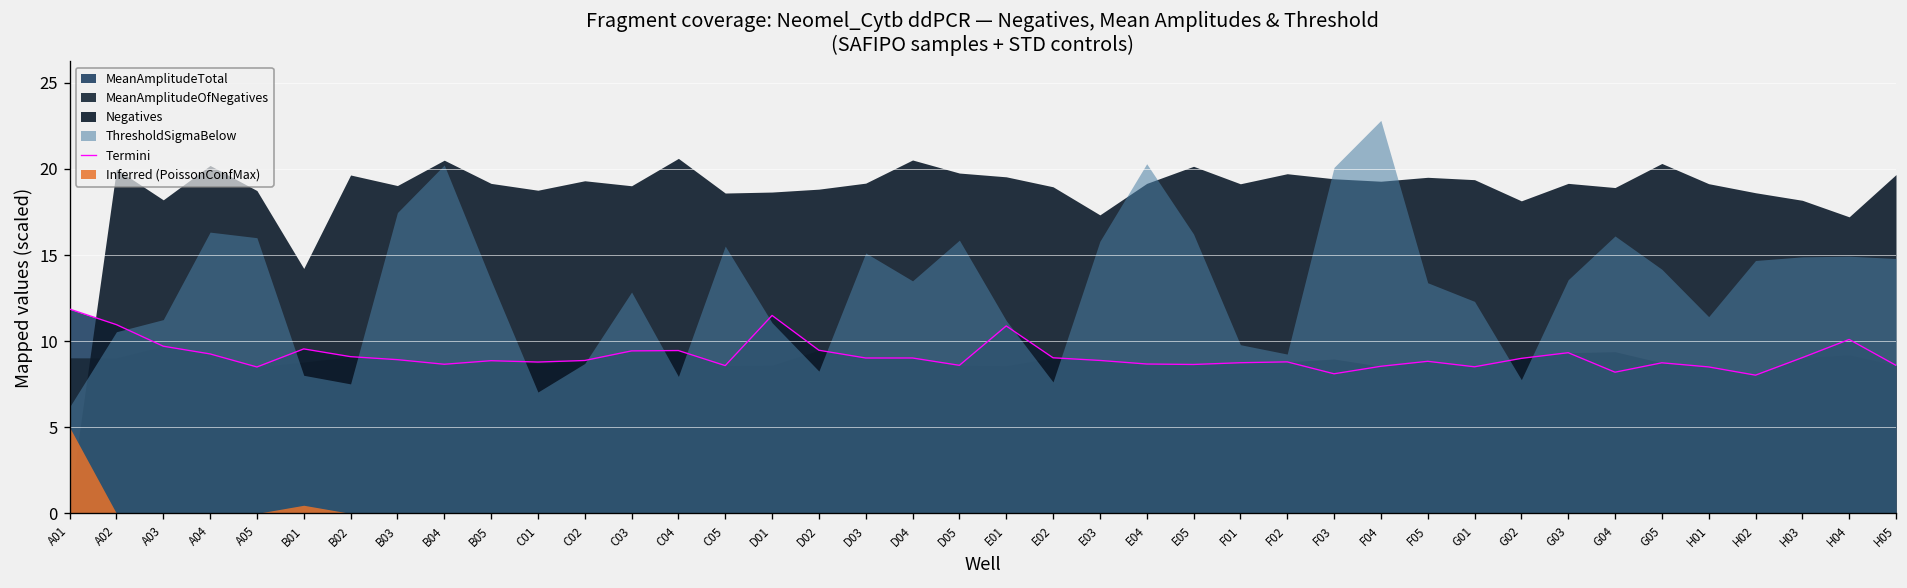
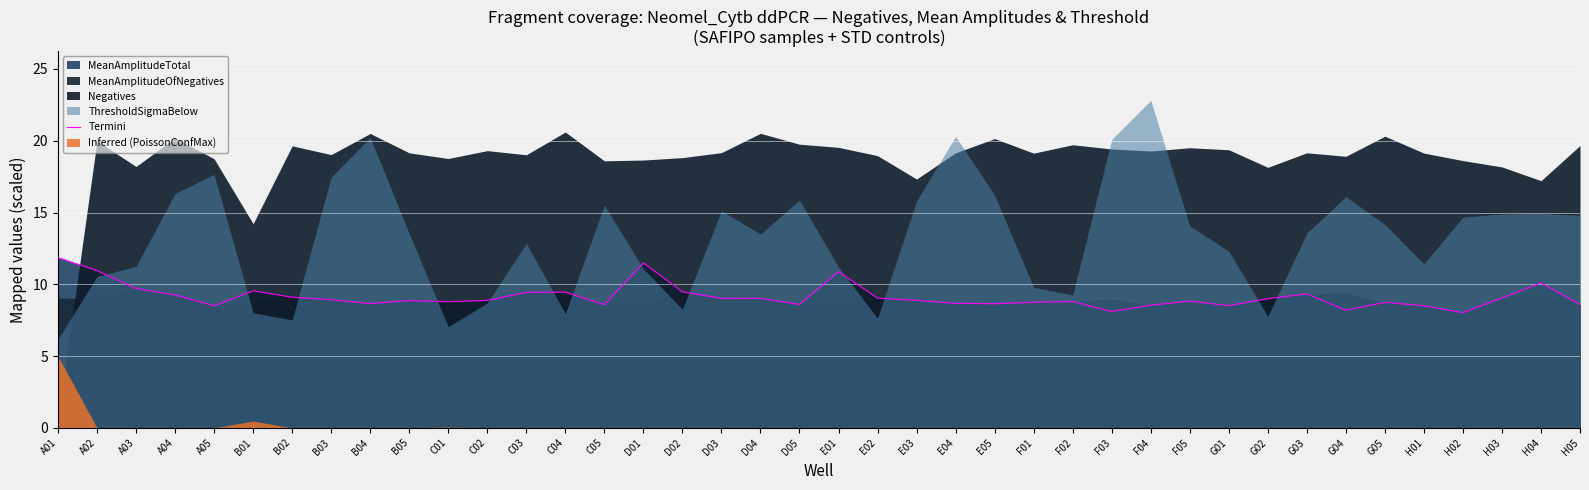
  {
    "MeanAmplitudeTotal": {
      "A01": 11.9,
      "A02": 11.0,
      "B01": 9.5,
      "D01": 11.5,
      "E01": 10.9,
      "F03": 8.1,
      "G04": 8.2,
      "H04": 10.1
    },
    "ThresholdSigmaBelow": {
      "A01": 6.2,
      "A02": 10.5,
      "A03": 11.3,
      "A04": 16.3,
-     "A05": 16.0,
+     "A05": 17.7,
      "B01": 8.0,
      "B02": 7.5,
      "B03": 17.5,
      "B04": 20.2,
      "B05": 13.5,
      "C01": 7.0,
      "C03": 12.9,
      "C04": 8.0,
      "C05": 15.5,
      "D01": 11.1,
      "D02": 8.3,
      "D03": 15.1,
      "D04": 13.5,
      "D05": 15.9,
      "E01": 11.2,
      "E02": 7.6,
      "E03": 15.8,
      "E04": 20.3,
      "E05": 16.2,
      "F01": 9.8,
      "F02": 9.3,
      "F03": 20.1,
      "F04": 22.8,
-     "F05": 13.4,
+     "F05": 14.1,
      "G01": 12.3,
      "G02": 7.8,
      "G03": 13.6,
      "G04": 16.1,
      "G05": 14.2,
      "H01": 11.4,
      "H02": 14.7,
      "H03": 14.9,
      "H04": 14.9,
      "H05": 14.8
    },
    "Inferred (PoissonConfMax)": {
      "A01": 5.0,
      "A02": 0.0,
      "A03": 0.0,
      "A04": 0.0,
      "A05": 0.0,
      "B01": 0.5,
      "B02": 0.0,
      "B03": 0.0,
      "B04": 0.0,
      "B05": 0.0,
      "C02": 0.0,
      "C03": 0.0,
      "C04": 0.0,
      "C05": 0.0,
      "D02": 0.0,
      "D03": 0.0,
      "D04": 0.0,
      "D05": 0.0,
      "E01": 0.0,
      "E02": 0.0,
      "E03": 0.0,
      "E04": 0.0,
      "E05": 0.0,
      "F01": 0.0,
      "F02": 0.0,
      "F03": 0.0,
      "F04": 0.0,
      "F05": 0.0,
      "G01": 0.0,
      "G02": 0.0,
      "G03": 0.0,
      "G04": 0.0,
      "G05": 0.0,
      "H01": 0.0,
      "H02": 0.0,
      "H03": 0.0,
      "H04": 0.0,
      "H05": 0.0
    }
  }
